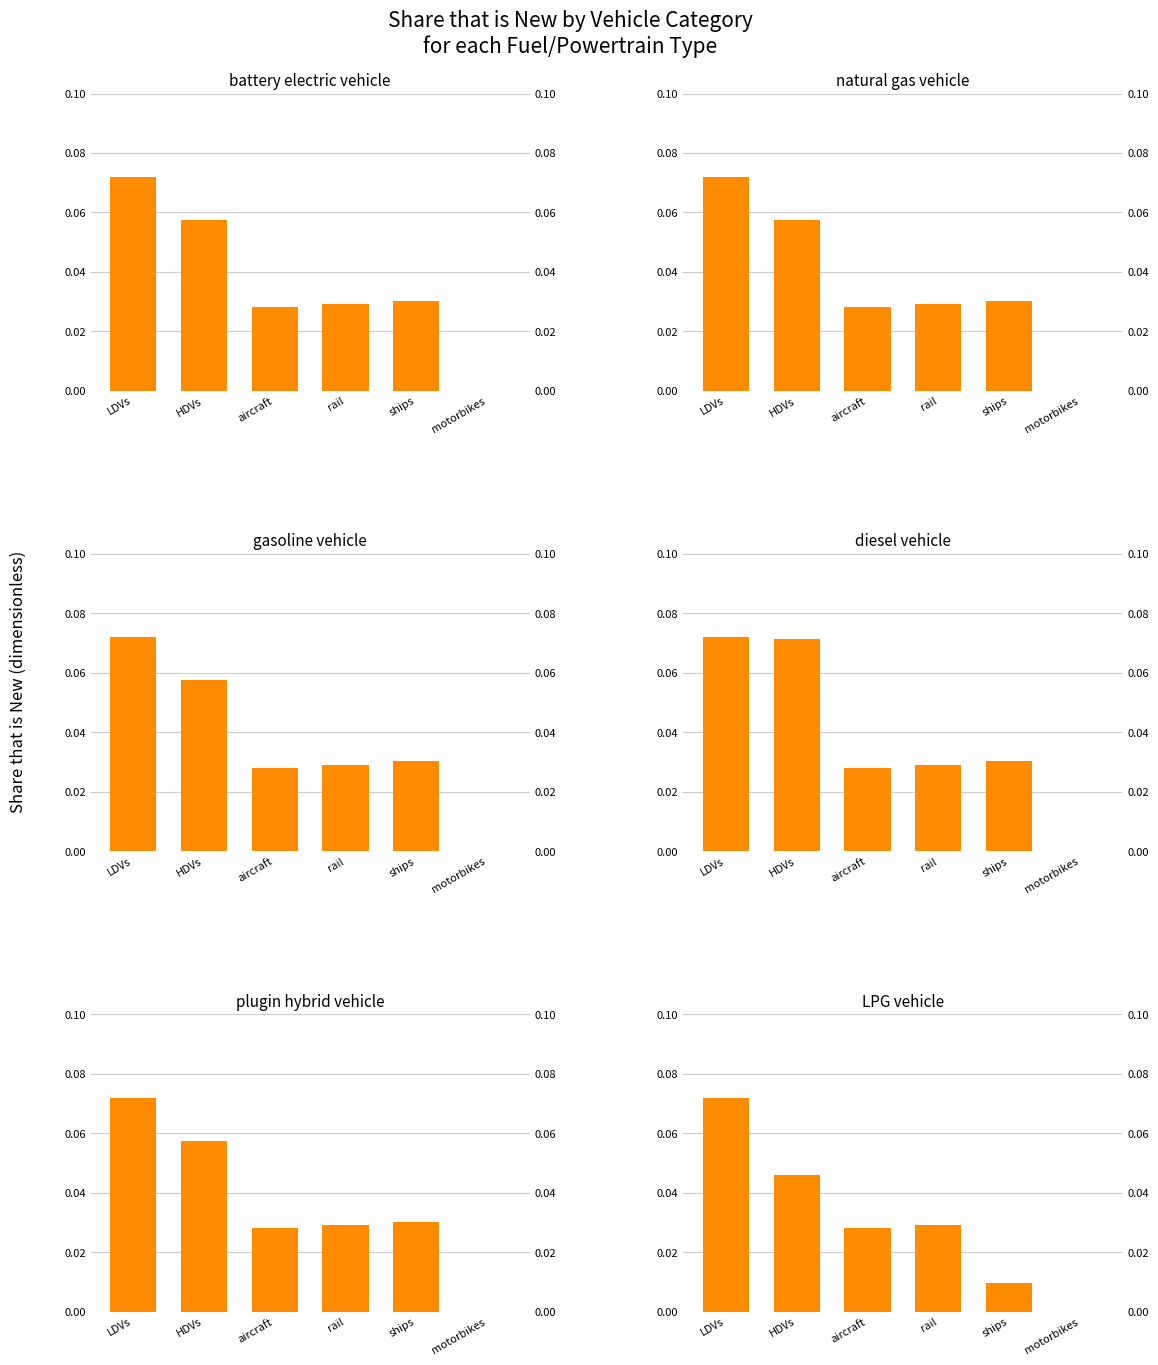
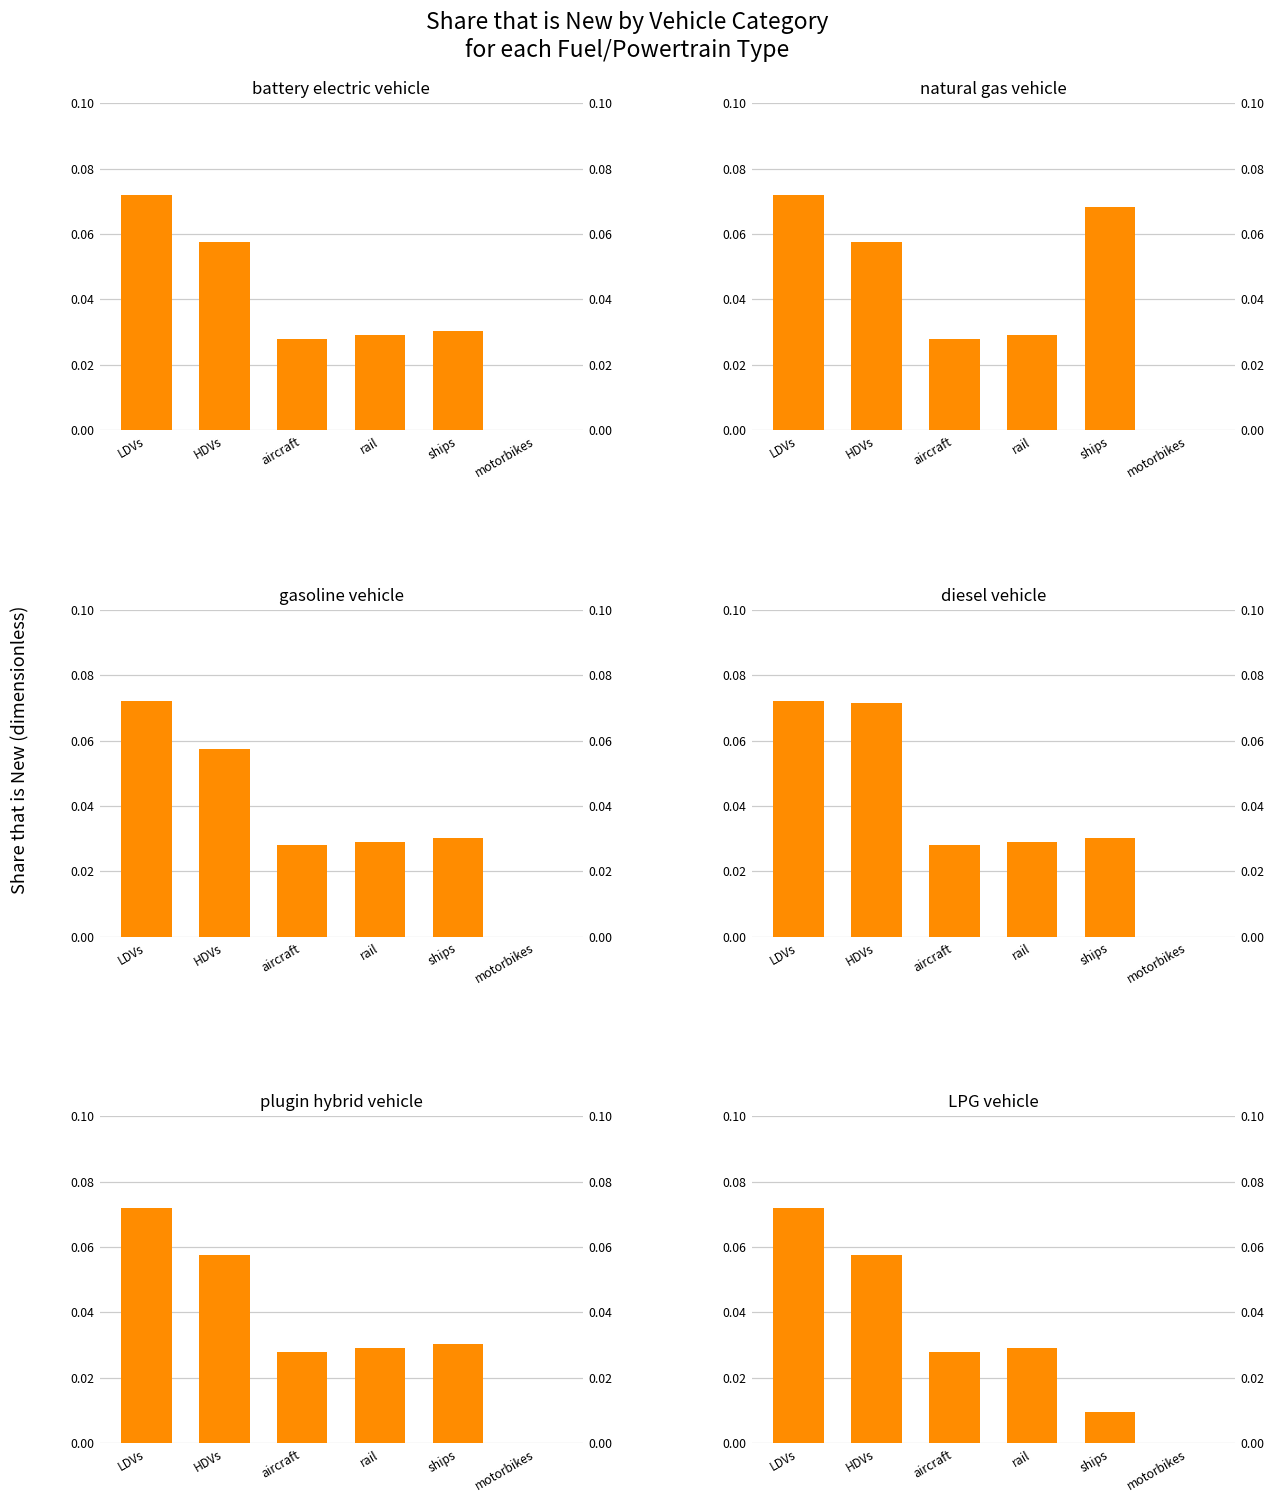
  {
    "battery electric vehicle": {
      "LDVs": 0.072,
      "HDVs": 0.058,
      "aircraft": 0.028,
      "rail": 0.029,
      "ships": 0.030,
      "motorbikes": 0.000
    },
    "natural gas vehicle": {
      "LDVs": 0.072,
      "HDVs": 0.058,
      "aircraft": 0.028,
      "rail": 0.029,
-     "ships": 0.030,
+     "ships": 0.068,
      "motorbikes": 0.000
    },
    "gasoline vehicle": {
      "LDVs": 0.072,
      "HDVs": 0.058,
      "aircraft": 0.028,
      "rail": 0.029,
      "ships": 0.030,
      "motorbikes": 0.000
    },
    "diesel vehicle": {
      "LDVs": 0.072,
      "HDVs": 0.071,
      "aircraft": 0.028,
      "rail": 0.029,
      "ships": 0.030,
      "motorbikes": 0.000
    },
    "plugin hybrid vehicle": {
      "LDVs": 0.072,
      "HDVs": 0.058,
      "aircraft": 0.028,
      "rail": 0.029,
      "ships": 0.030,
      "motorbikes": 0.000
    },
    "LPG vehicle": {
      "LDVs": 0.072,
-     "HDVs": 0.046,
+     "HDVs": 0.058,
      "aircraft": 0.028,
      "rail": 0.029,
      "ships": 0.010,
      "motorbikes": 0.000
    }
  }
